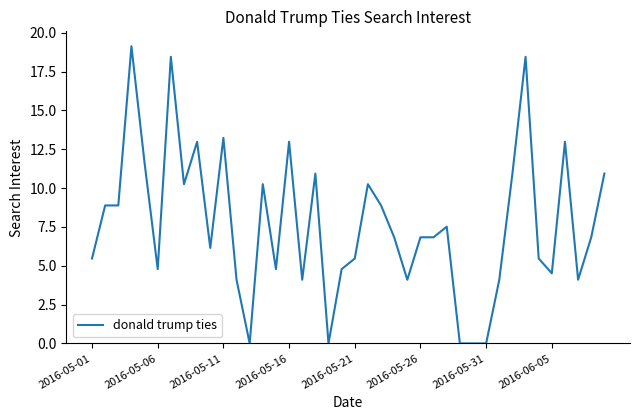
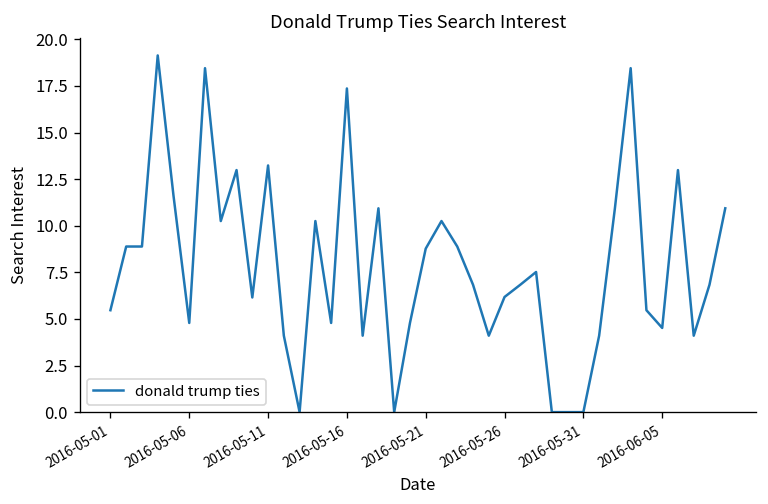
  {
    "2016-05-01": 5.5,
    "2016-05-06": 4.8,
    "2016-05-11": 13.2,
-   "2016-05-16": 13.0,
-   "2016-05-21": 5.5,
-   "2016-05-26": 6.8,
+   "2016-05-16": 17.4,
+   "2016-05-21": 8.8,
+   "2016-05-26": 6.2,
    "2016-05-31": 0.0,
    "2016-06-05": 4.5
  }
